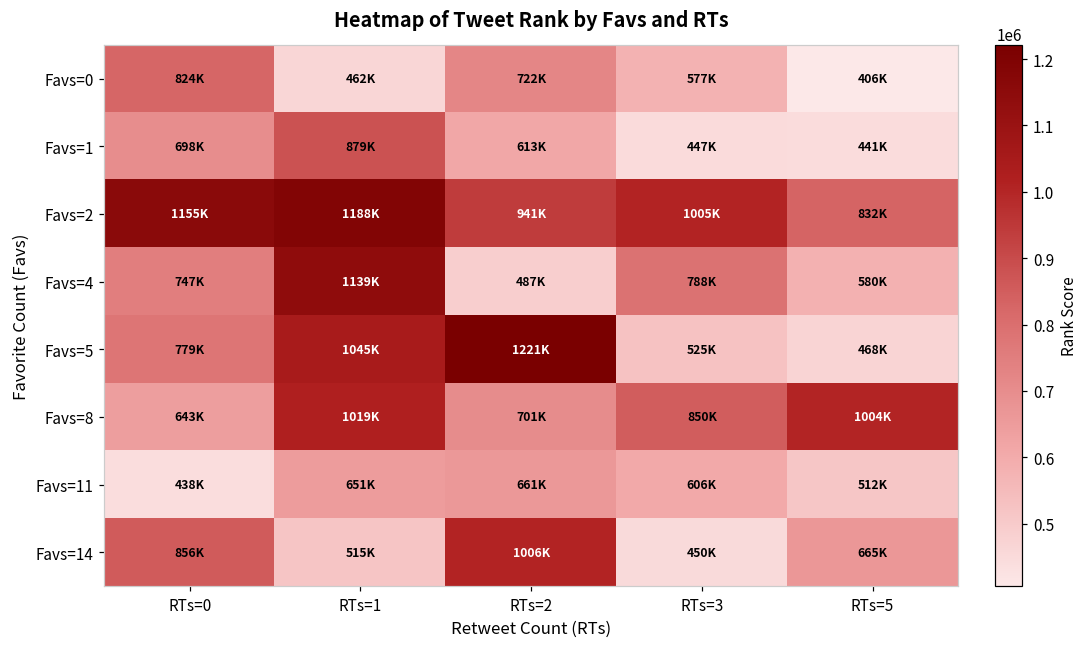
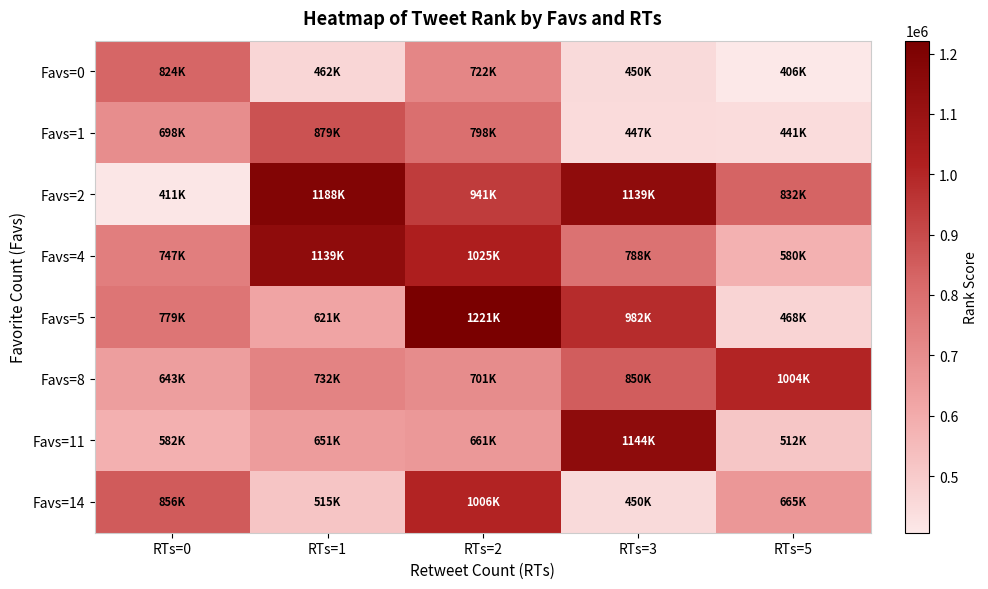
  {
    "Favs=0": {
      "RTs=0": "824K",
      "RTs=1": "462K",
      "RTs=2": "722K",
-     "RTs=3": "577K",
+     "RTs=3": "450K",
      "RTs=5": "406K"
    },
    "Favs=1": {
      "RTs=0": "698K",
      "RTs=1": "879K",
-     "RTs=2": "613K",
+     "RTs=2": "798K",
      "RTs=3": "447K",
      "RTs=5": "441K"
    },
    "Favs=2": {
-     "RTs=0": "1155K",
+     "RTs=0": "411K",
      "RTs=1": "1188K",
      "RTs=2": "941K",
-     "RTs=3": "1005K",
+     "RTs=3": "1139K",
      "RTs=5": "832K"
    },
    "Favs=4": {
      "RTs=0": "747K",
      "RTs=1": "1139K",
-     "RTs=2": "487K",
+     "RTs=2": "1025K",
      "RTs=3": "788K",
      "RTs=5": "580K"
    },
    "Favs=5": {
      "RTs=0": "779K",
-     "RTs=1": "1045K",
+     "RTs=1": "621K",
      "RTs=2": "1221K",
-     "RTs=3": "525K",
+     "RTs=3": "982K",
      "RTs=5": "468K"
    },
    "Favs=8": {
      "RTs=0": "643K",
-     "RTs=1": "1019K",
+     "RTs=1": "732K",
      "RTs=2": "701K",
      "RTs=3": "850K",
      "RTs=5": "1004K"
    },
    "Favs=11": {
-     "RTs=0": "438K",
+     "RTs=0": "582K",
      "RTs=1": "651K",
      "RTs=2": "661K",
-     "RTs=3": "606K",
+     "RTs=3": "1144K",
      "RTs=5": "512K"
    },
    "Favs=14": {
      "RTs=0": "856K",
      "RTs=1": "515K",
      "RTs=2": "1006K",
      "RTs=3": "450K",
      "RTs=5": "665K"
    }
  }
